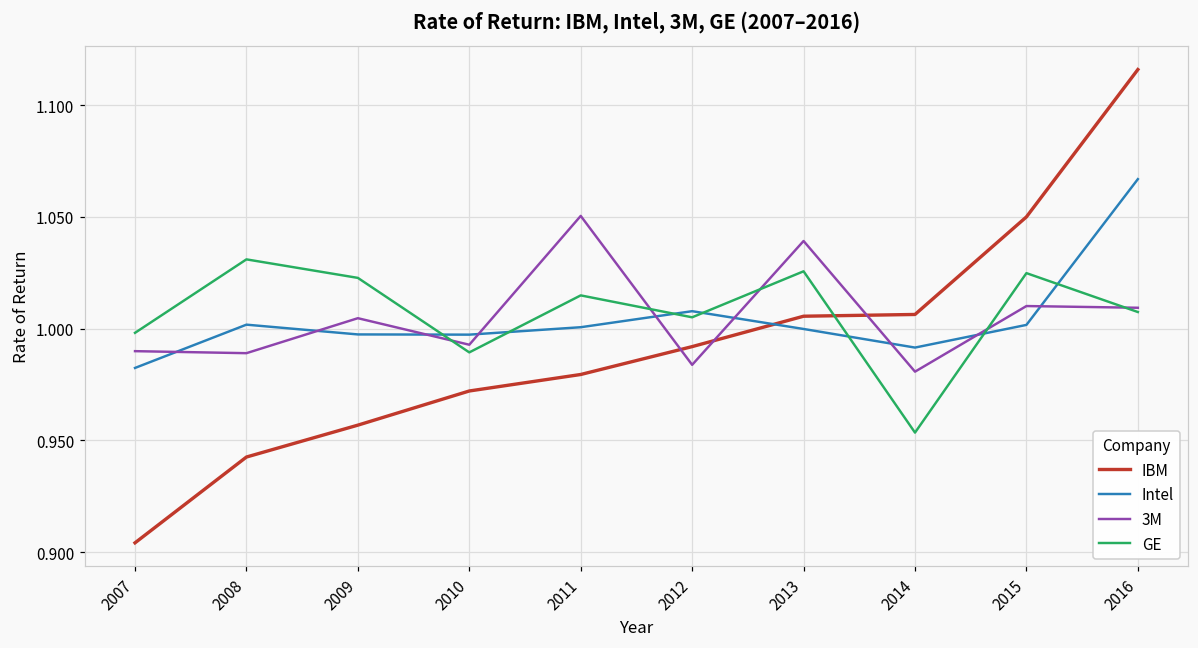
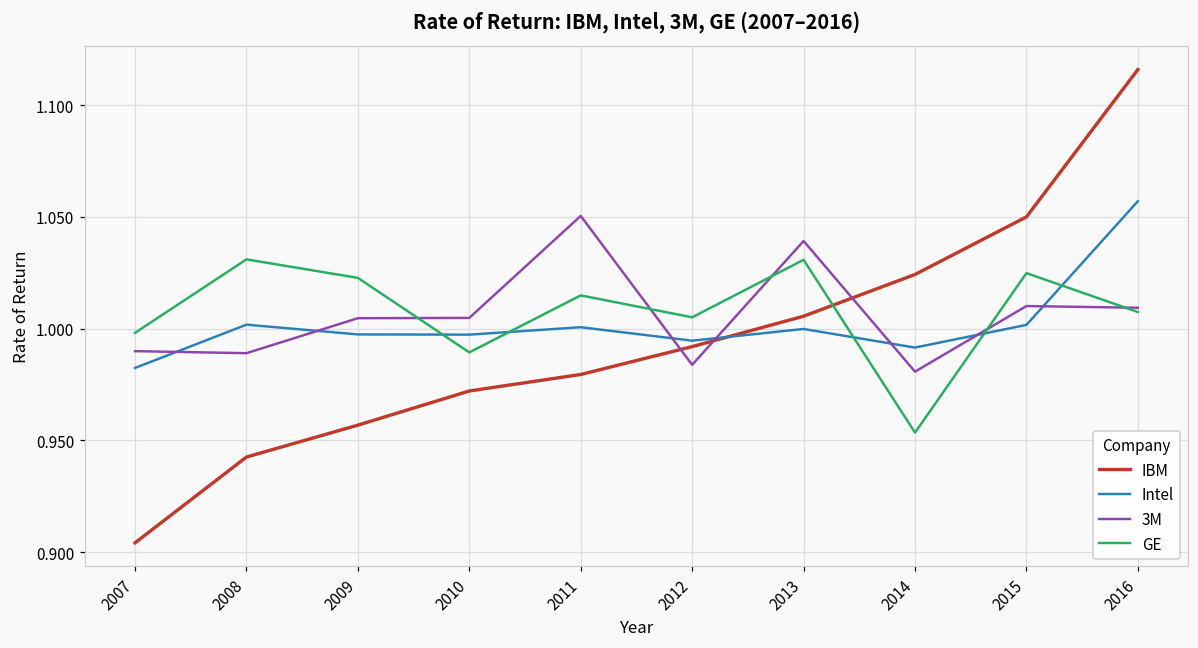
  {
    "IBM": {
      "2007": 0.904,
      "2008": 0.943,
      "2009": 0.957,
      "2010": 0.972,
      "2011": 0.980,
      "2012": 0.992,
      "2013": 1.006,
-     "2014": 1.006,
+     "2014": 1.024,
      "2015": 1.050,
      "2016": 1.116
    },
    "Intel": {
      "2007": 0.982,
      "2008": 1.002,
      "2009": 0.997,
      "2010": 0.997,
      "2011": 1.001,
-     "2012": 1.008,
+     "2012": 0.995,
      "2013": 1.000,
      "2014": 0.992,
      "2015": 1.002,
-     "2016": 1.067
+     "2016": 1.057
    },
    "3M": {
      "2007": 0.990,
      "2008": 0.989,
      "2009": 1.005,
-     "2010": 0.993,
+     "2010": 1.005,
      "2011": 1.050,
      "2012": 0.984,
      "2013": 1.039,
      "2014": 0.981,
      "2015": 1.010,
      "2016": 1.009
    },
    "GE": {
      "2007": 0.998,
      "2008": 1.031,
      "2009": 1.023,
      "2010": 0.989,
      "2011": 1.015,
      "2012": 1.005,
-     "2013": 1.026,
+     "2013": 1.031,
      "2014": 0.954,
      "2015": 1.025,
      "2016": 1.007
    }
  }
